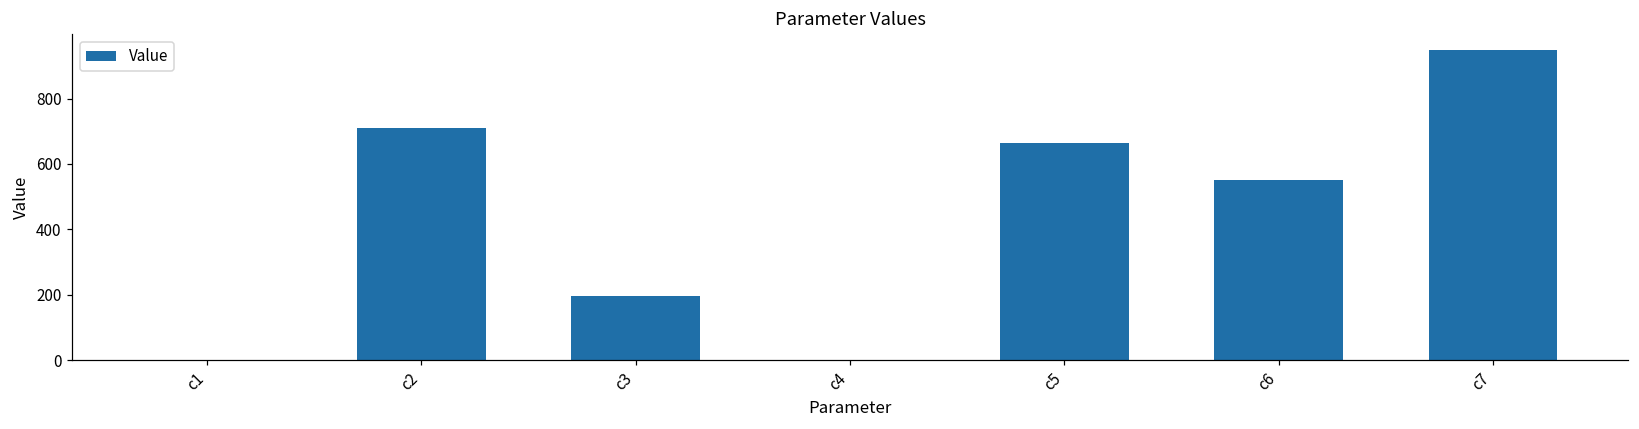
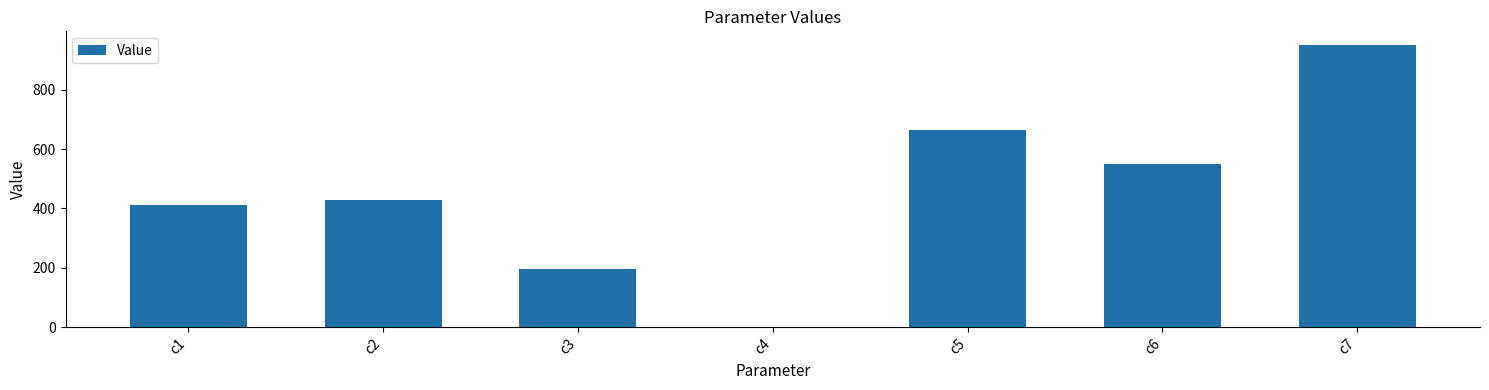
  {
-   "c1": 0,
-   "c2": 710,
+   "c1": 410,
+   "c2": 430,
    "c3": 200,
    "c5": 660,
    "c6": 550,
    "c7": 950
  }
